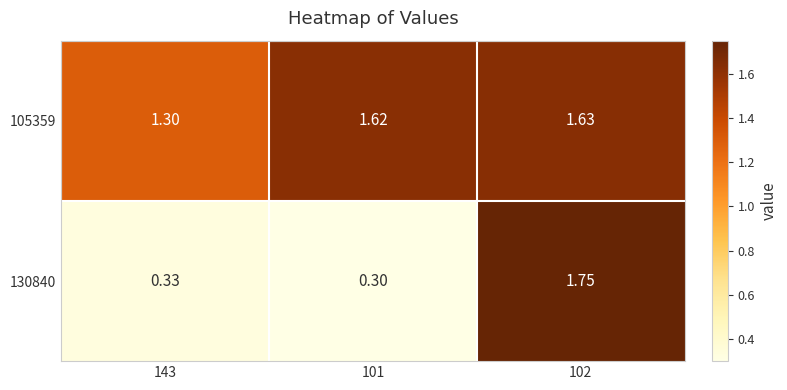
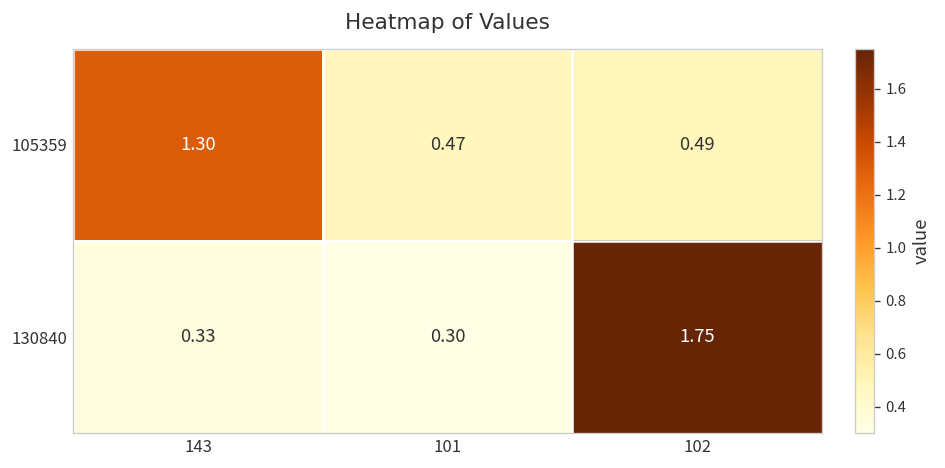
  {
    "105359": {
      "143": 1.30,
-     "101": 1.62,
-     "102": 1.63
+     "101": 0.47,
+     "102": 0.49
    },
    "130840": {
      "143": 0.33,
      "101": 0.30,
      "102": 1.75
    }
  }
